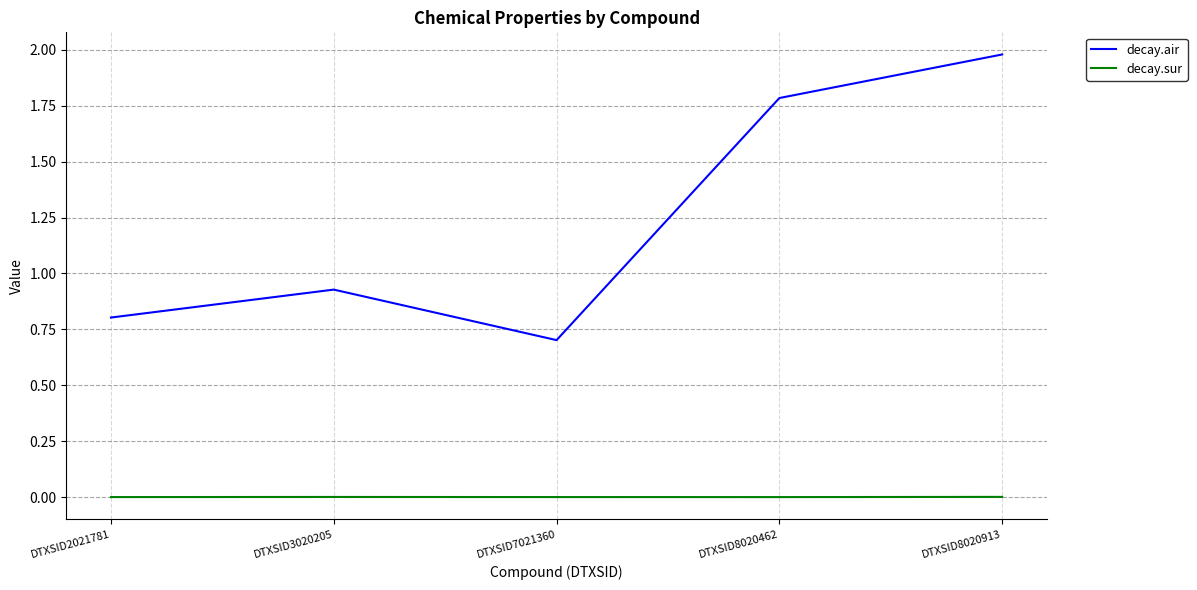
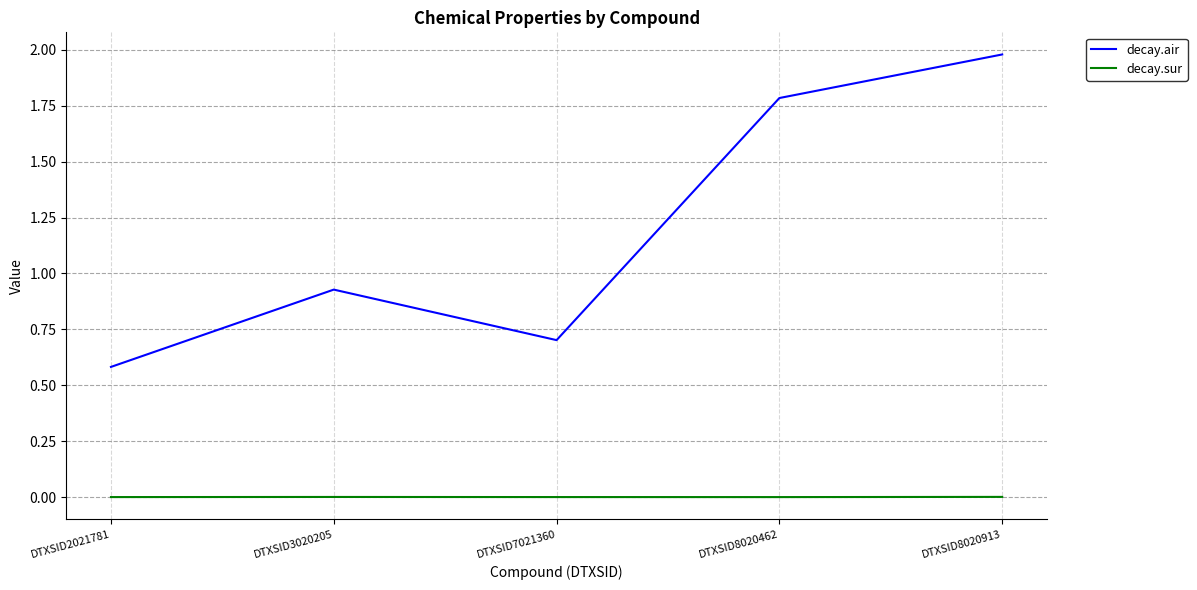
  {
    "decay.air": {
-     "DTXSID2021781": 0.80,
+     "DTXSID2021781": 0.58,
      "DTXSID3020205": 0.93,
      "DTXSID7021360": 0.70,
      "DTXSID8020462": 1.78,
      "DTXSID8020913": 1.98
    },
    "decay.sur": {
      "DTXSID2021781": 0.00,
      "DTXSID3020205": 0.00,
      "DTXSID7021360": 0.00,
      "DTXSID8020462": 0.00,
      "DTXSID8020913": 0.00
    }
  }
